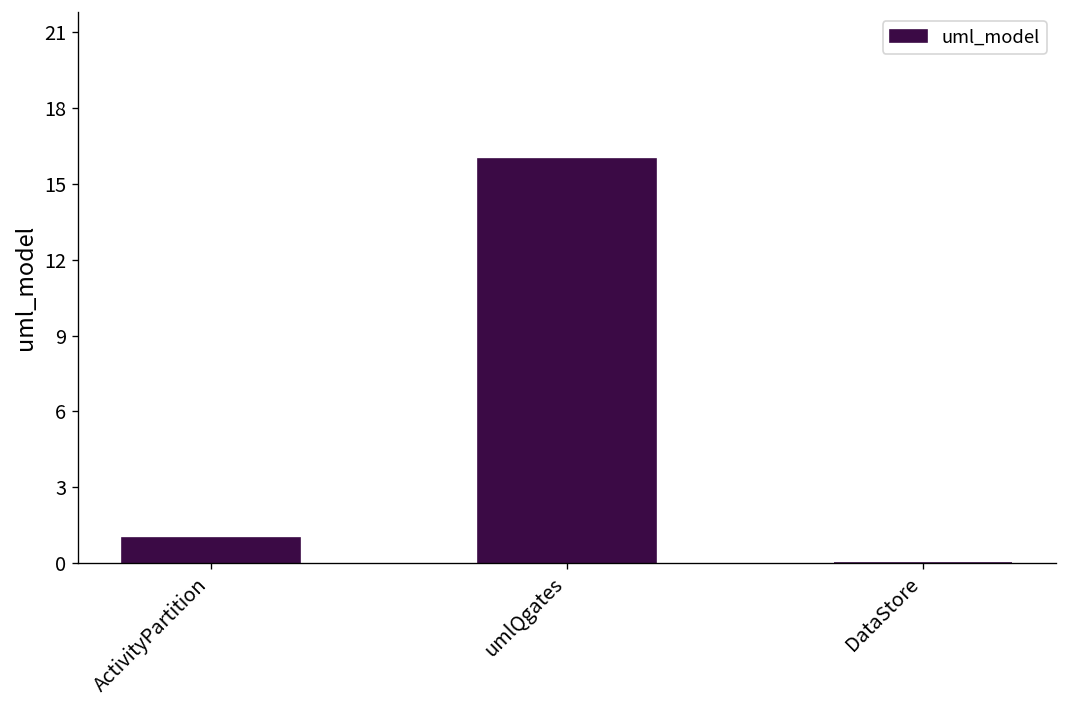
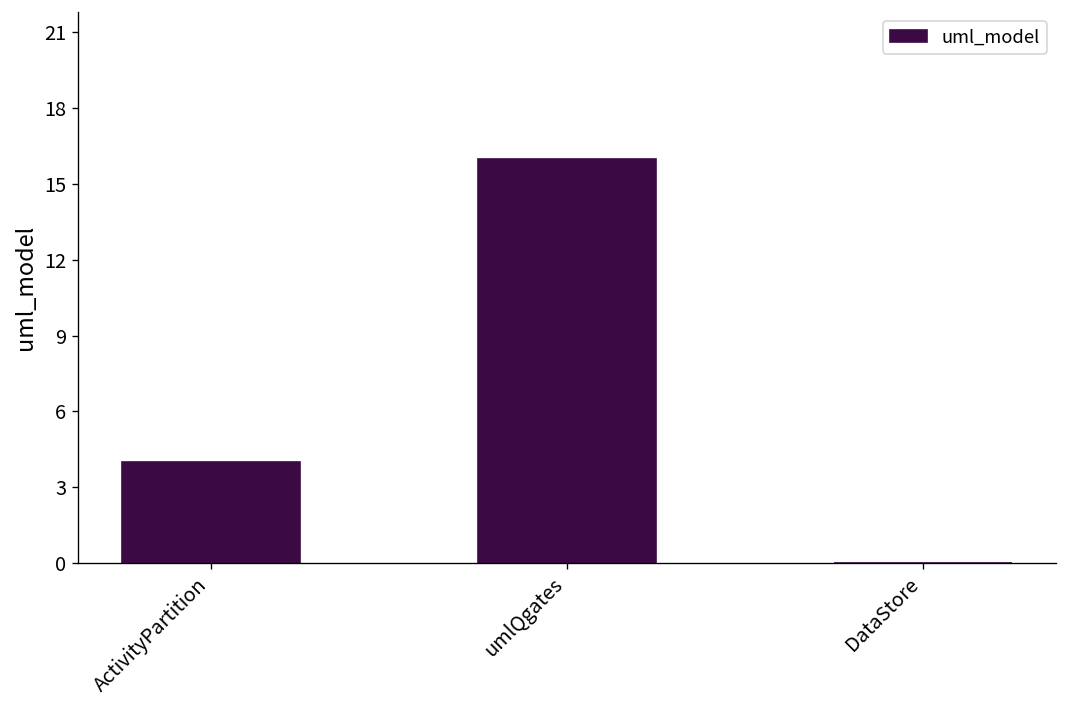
  {
-   "ActivityPartition": 1,
+   "ActivityPartition": 4,
    "umlQgates": 16,
    "DataStore": 0
  }
